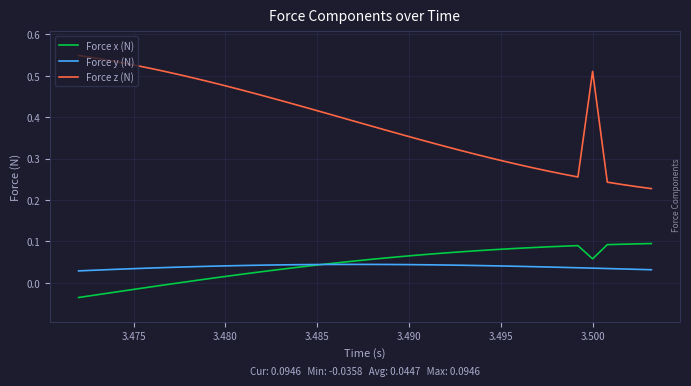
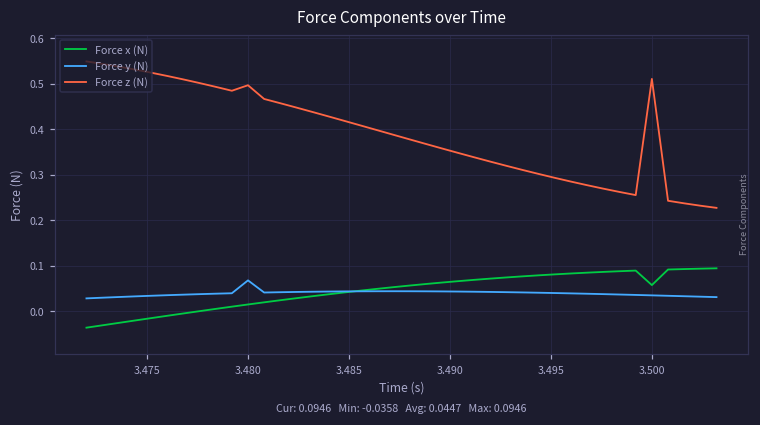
  {
    "Force x (N)": {
      "3.480": 0.02,
      "3.500": 0.06
    },
    "Force y (N)": {
-     "3.480": 0.04,
+     "3.480": 0.07,
      "3.500": 0.04
    },
    "Force z (N)": {
-     "3.480": 0.48,
+     "3.480": 0.50,
      "3.500": 0.51
    }
  }
